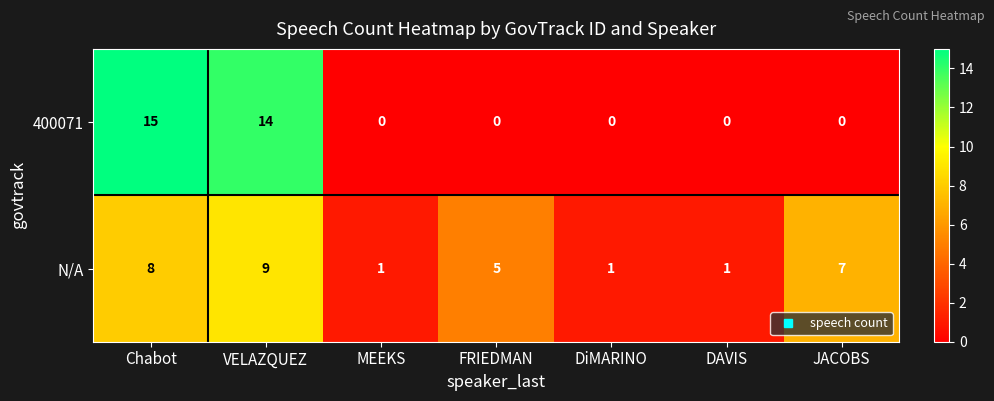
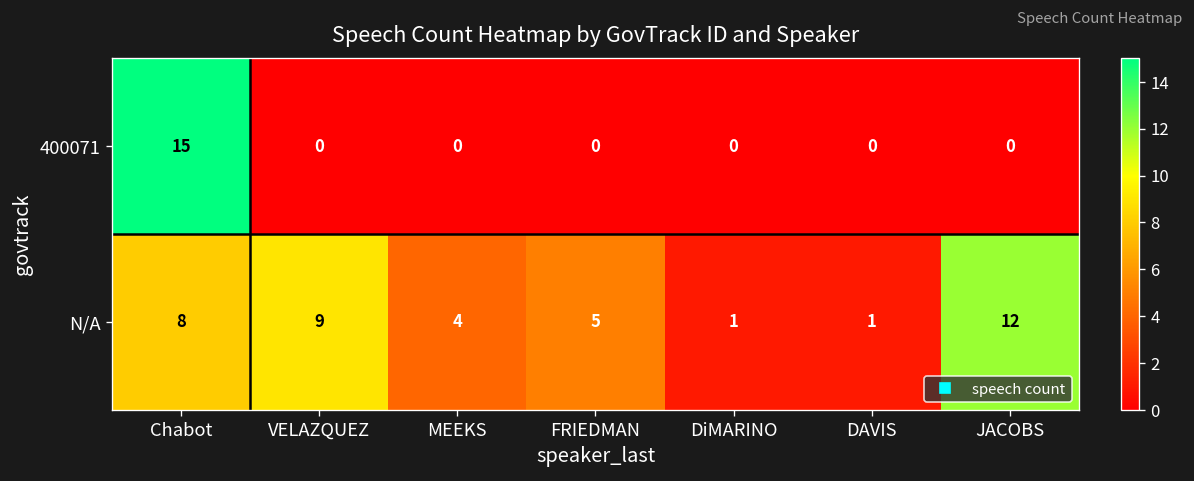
  {
    "400071": {
      "Chabot": 15,
-     "VELAZQUEZ": 14,
+     "VELAZQUEZ": 0,
      "MEEKS": 0,
      "FRIEDMAN": 0,
      "DiMARINO": 0,
      "DAVIS": 0,
      "JACOBS": 0
    },
    "N/A": {
      "Chabot": 8,
      "VELAZQUEZ": 9,
-     "MEEKS": 1,
+     "MEEKS": 4,
      "FRIEDMAN": 5,
      "DiMARINO": 1,
      "DAVIS": 1,
-     "JACOBS": 7
+     "JACOBS": 12
    }
  }
